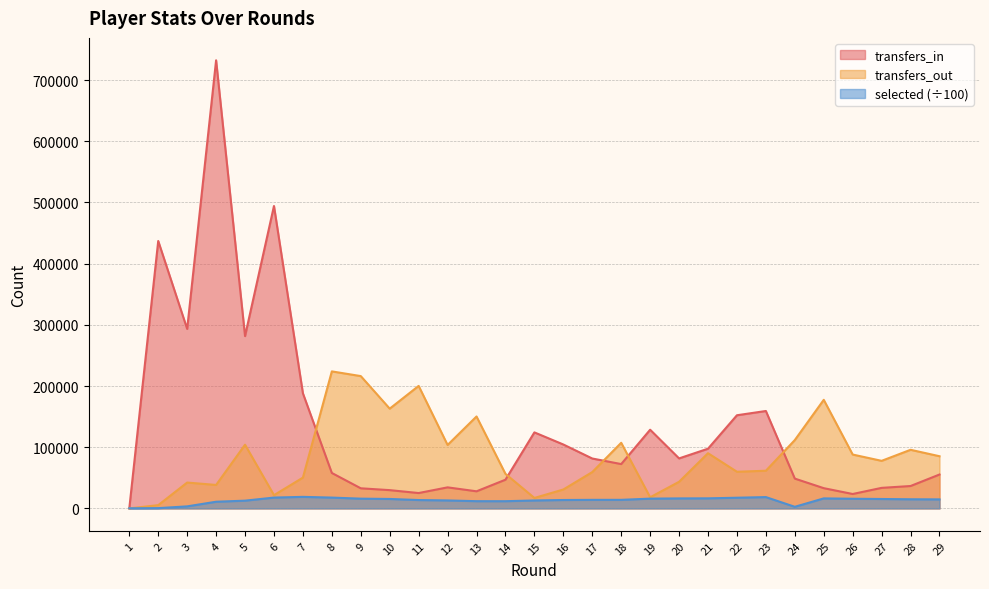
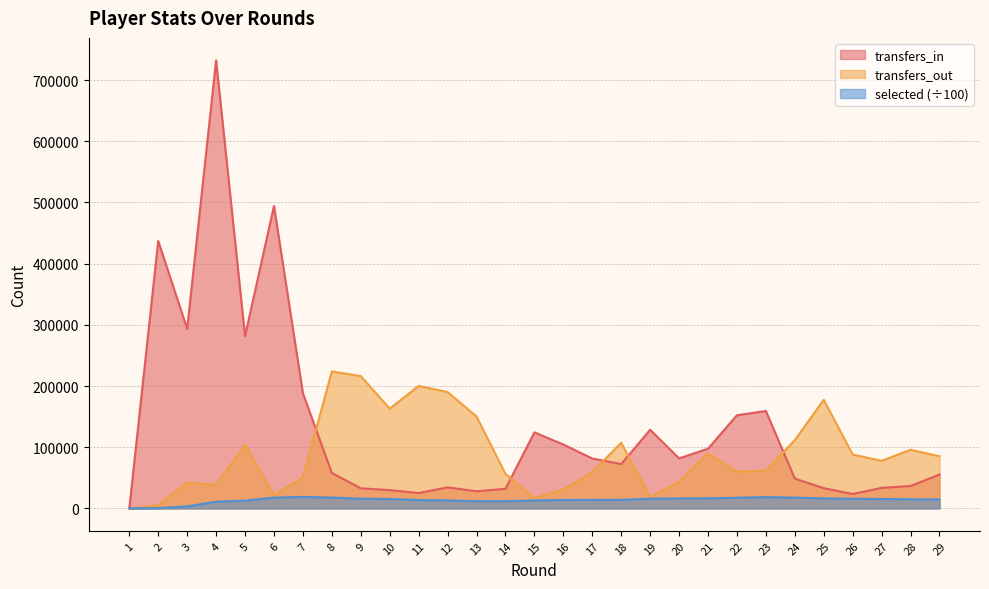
  {
    "transfers_in": {
      "2": 440000,
      "3": 290000,
      "4": 730000,
      "5": 280000,
      "6": 490000,
      "7": 190000,
      "8": 60000,
      "9": 30000,
      "10": 30000,
      "11": 30000,
      "12": 30000,
      "13": 30000,
-     "14": 50000,
+     "14": 30000,
      "15": 120000,
      "16": 100000,
      "17": 80000,
      "18": 70000,
      "19": 130000,
      "20": 80000,
      "21": 100000,
      "22": 150000,
      "23": 160000,
      "24": 50000,
      "25": 30000,
      "26": 20000,
      "27": 30000,
      "28": 40000,
      "29": 60000
    },
    "transfers_out": {
      "2": 10000,
      "3": 40000,
      "4": 40000,
      "5": 100000,
      "7": 50000,
      "8": 220000,
      "9": 220000,
      "10": 160000,
      "11": 200000,
-     "12": 100000,
+     "12": 190000,
      "13": 150000,
      "14": 60000,
      "16": 30000,
      "17": 60000,
      "18": 110000,
      "20": 40000,
      "21": 90000,
      "22": 60000,
      "23": 60000,
      "24": 110000,
      "25": 180000,
      "26": 90000,
      "27": 80000,
      "28": 100000,
      "29": 90000
    },
    "selected (÷100)": {
      "2": 0,
      "3": 0,
      "4": 10000,
      "5": 10000,
      "7": 20000,
      "8": 20000,
      "9": 20000,
      "10": 20000,
      "11": 10000,
      "12": 10000,
      "13": 10000,
      "14": 10000,
      "16": 10000,
      "17": 10000,
      "18": 10000,
      "20": 20000,
      "21": 20000,
      "22": 20000,
      "23": 20000,
-     "24": 0,
+     "24": 20000,
      "25": 20000,
      "26": 20000,
      "27": 20000,
      "28": 10000,
      "29": 10000
    }
  }
